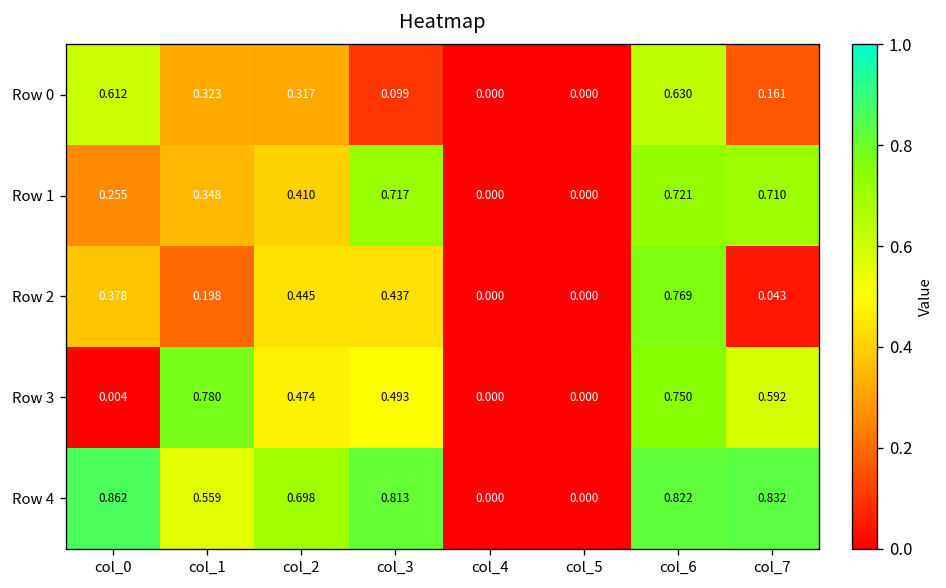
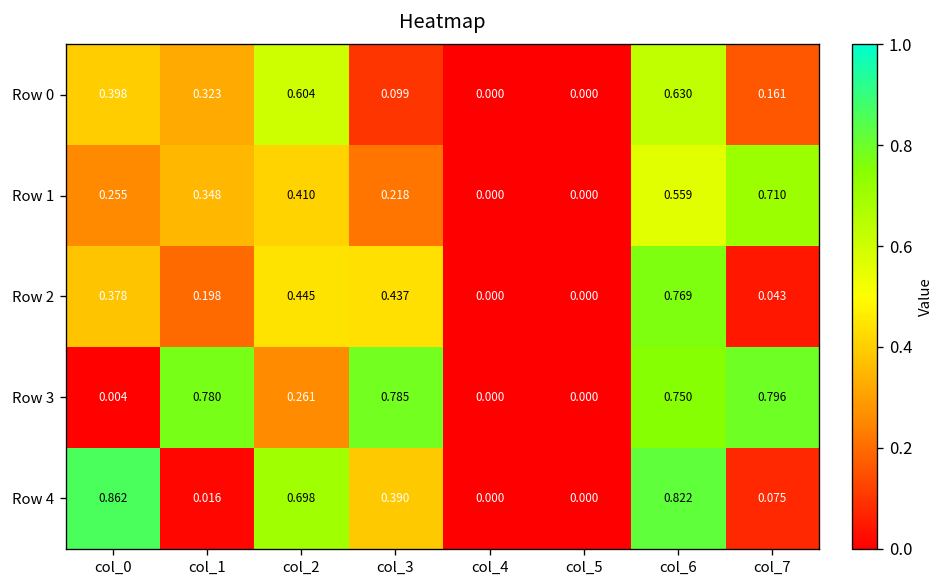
  {
    "Row 0": {
-     "col_0": 0.612,
+     "col_0": 0.398,
      "col_1": 0.323,
-     "col_2": 0.317,
+     "col_2": 0.604,
      "col_3": 0.099,
      "col_4": 0.000,
      "col_5": 0.000,
      "col_6": 0.630,
      "col_7": 0.161
    },
    "Row 1": {
      "col_0": 0.255,
      "col_1": 0.348,
      "col_2": 0.410,
-     "col_3": 0.717,
+     "col_3": 0.218,
      "col_4": 0.000,
      "col_5": 0.000,
-     "col_6": 0.721,
+     "col_6": 0.559,
      "col_7": 0.710
    },
    "Row 2": {
      "col_0": 0.378,
      "col_1": 0.198,
      "col_2": 0.445,
      "col_3": 0.437,
      "col_4": 0.000,
      "col_5": 0.000,
      "col_6": 0.769,
      "col_7": 0.043
    },
    "Row 3": {
      "col_0": 0.004,
      "col_1": 0.780,
-     "col_2": 0.474,
-     "col_3": 0.493,
+     "col_2": 0.261,
+     "col_3": 0.785,
      "col_4": 0.000,
      "col_5": 0.000,
      "col_6": 0.750,
-     "col_7": 0.592
+     "col_7": 0.796
    },
    "Row 4": {
      "col_0": 0.862,
-     "col_1": 0.559,
+     "col_1": 0.016,
      "col_2": 0.698,
-     "col_3": 0.813,
+     "col_3": 0.390,
      "col_4": 0.000,
      "col_5": 0.000,
      "col_6": 0.822,
-     "col_7": 0.832
+     "col_7": 0.075
    }
  }
